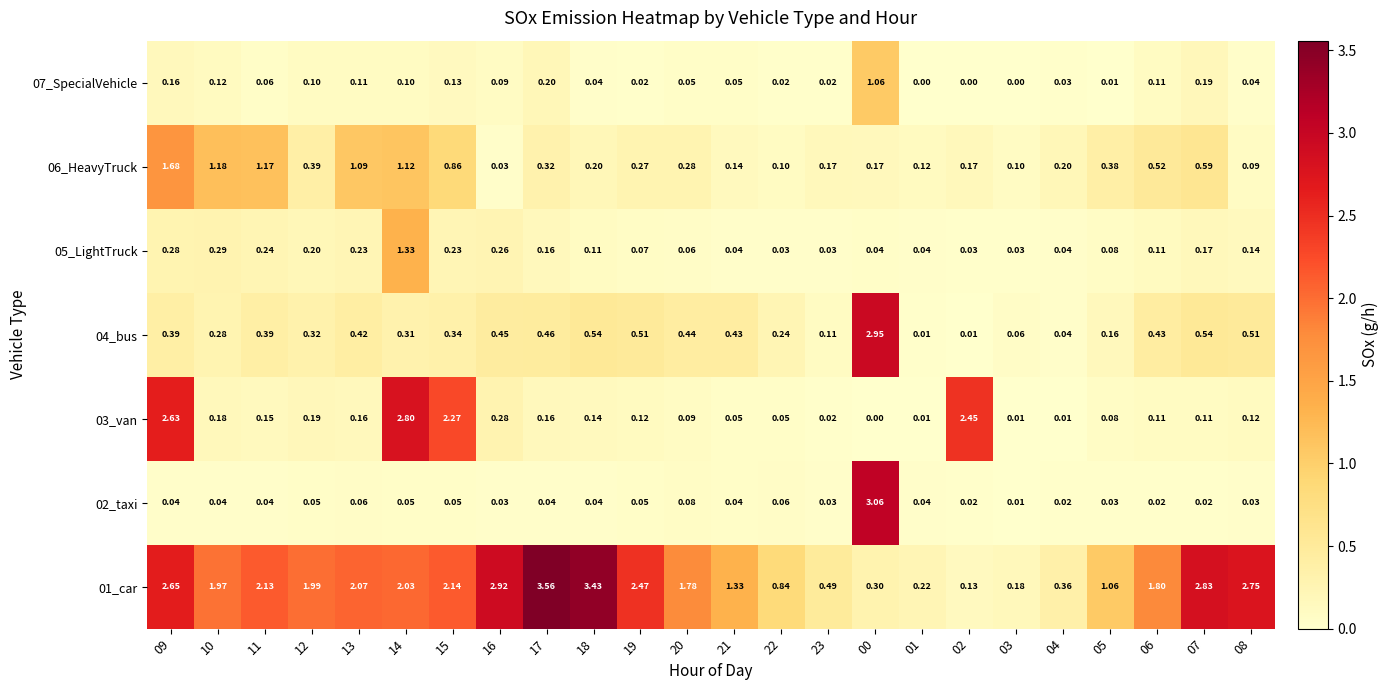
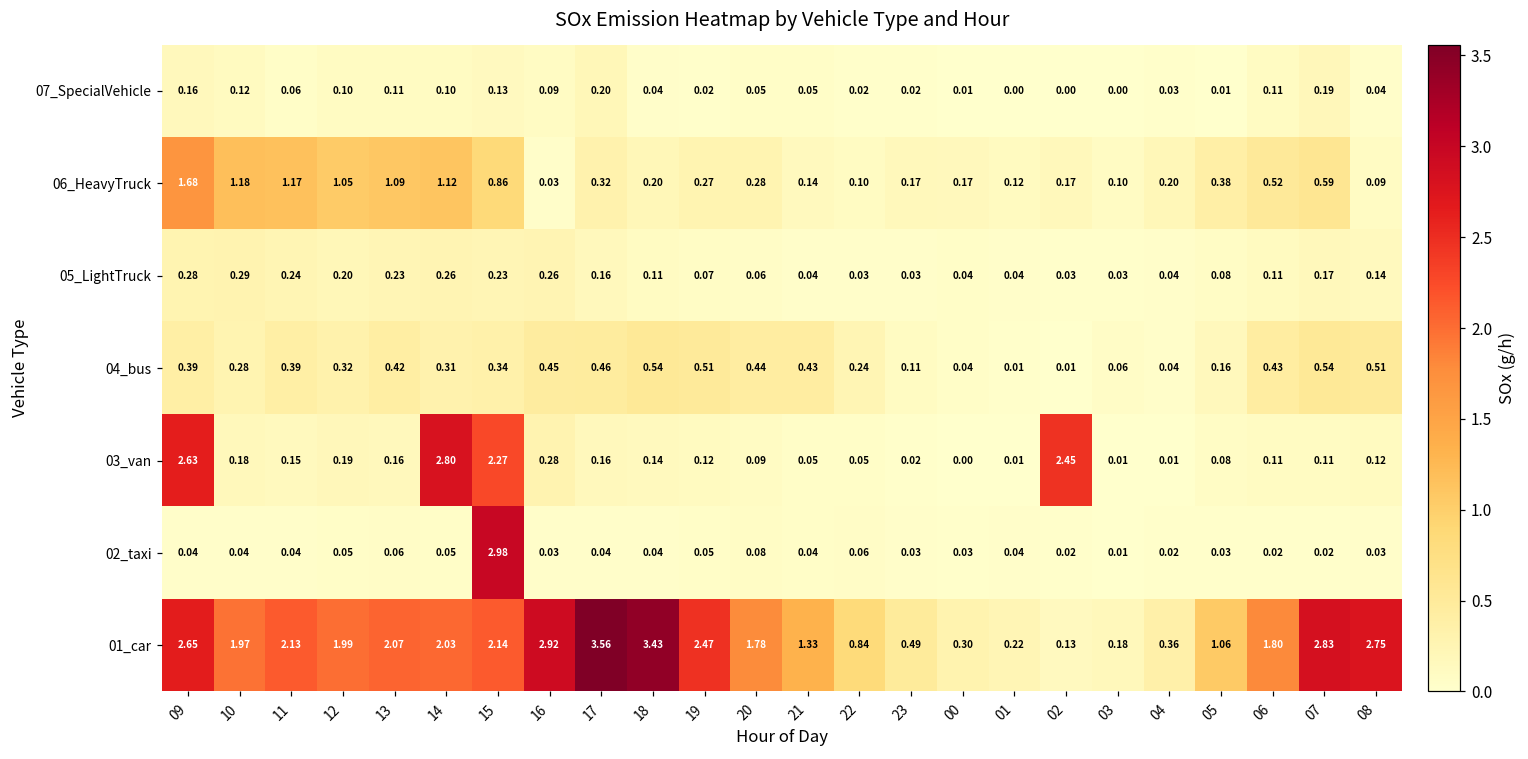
  {
    "07_SpecialVehicle": {
      "09": 0.16,
      "10": 0.12,
      "11": 0.06,
      "12": 0.10,
      "13": 0.11,
      "14": 0.10,
      "15": 0.13,
      "16": 0.09,
      "17": 0.20,
      "18": 0.04,
      "19": 0.02,
      "20": 0.05,
      "21": 0.05,
      "22": 0.02,
      "23": 0.02,
-     "00": 1.06,
+     "00": 0.01,
      "01": 0.00,
      "02": 0.00,
      "03": 0.00,
      "04": 0.03,
      "05": 0.01,
      "06": 0.11,
      "07": 0.19,
      "08": 0.04
    },
    "06_HeavyTruck": {
      "09": 1.68,
      "10": 1.18,
      "11": 1.17,
-     "12": 0.39,
+     "12": 1.05,
      "13": 1.09,
      "14": 1.12,
      "15": 0.86,
      "16": 0.03,
      "17": 0.32,
      "18": 0.20,
      "19": 0.27,
      "20": 0.28,
      "21": 0.14,
      "22": 0.10,
      "23": 0.17,
      "00": 0.17,
      "01": 0.12,
      "02": 0.17,
      "03": 0.10,
      "04": 0.20,
      "05": 0.38,
      "06": 0.52,
      "07": 0.59,
      "08": 0.09
    },
    "05_LightTruck": {
      "09": 0.28,
      "10": 0.29,
      "11": 0.24,
      "12": 0.20,
      "13": 0.23,
-     "14": 1.33,
+     "14": 0.26,
      "15": 0.23,
      "16": 0.26,
      "17": 0.16,
      "18": 0.11,
      "19": 0.07,
      "20": 0.06,
      "21": 0.04,
      "22": 0.03,
      "23": 0.03,
      "00": 0.04,
      "01": 0.04,
      "02": 0.03,
      "03": 0.03,
      "04": 0.04,
      "05": 0.08,
      "06": 0.11,
      "07": 0.17,
      "08": 0.14
    },
    "04_bus": {
      "09": 0.39,
      "10": 0.28,
      "11": 0.39,
      "12": 0.32,
      "13": 0.42,
      "14": 0.31,
      "15": 0.34,
      "16": 0.45,
      "17": 0.46,
      "18": 0.54,
      "19": 0.51,
      "20": 0.44,
      "21": 0.43,
      "22": 0.24,
      "23": 0.11,
-     "00": 2.95,
+     "00": 0.04,
      "01": 0.01,
      "02": 0.01,
      "03": 0.06,
      "04": 0.04,
      "05": 0.16,
      "06": 0.43,
      "07": 0.54,
      "08": 0.51
    },
    "03_van": {
      "09": 2.63,
      "10": 0.18,
      "11": 0.15,
      "12": 0.19,
      "13": 0.16,
      "14": 2.80,
      "15": 2.27,
      "16": 0.28,
      "17": 0.16,
      "18": 0.14,
      "19": 0.12,
      "20": 0.09,
      "21": 0.05,
      "22": 0.05,
      "23": 0.02,
      "00": 0.00,
      "01": 0.01,
      "02": 2.45,
      "03": 0.01,
      "04": 0.01,
      "05": 0.08,
      "06": 0.11,
      "07": 0.11,
      "08": 0.12
    },
    "02_taxi": {
      "09": 0.04,
      "10": 0.04,
      "11": 0.04,
      "12": 0.05,
      "13": 0.06,
      "14": 0.05,
-     "15": 0.05,
+     "15": 2.98,
      "16": 0.03,
      "17": 0.04,
      "18": 0.04,
      "19": 0.05,
      "20": 0.08,
      "21": 0.04,
      "22": 0.06,
      "23": 0.03,
-     "00": 3.06,
+     "00": 0.03,
      "01": 0.04,
      "02": 0.02,
      "03": 0.01,
      "04": 0.02,
      "05": 0.03,
      "06": 0.02,
      "07": 0.02,
      "08": 0.03
    },
    "01_car": {
      "09": 2.65,
      "10": 1.97,
      "11": 2.13,
      "12": 1.99,
      "13": 2.07,
      "14": 2.03,
      "15": 2.14,
      "16": 2.92,
      "17": 3.56,
      "18": 3.43,
      "19": 2.47,
      "20": 1.78,
      "21": 1.33,
      "22": 0.84,
      "23": 0.49,
      "00": 0.30,
      "01": 0.22,
      "02": 0.13,
      "03": 0.18,
      "04": 0.36,
      "05": 1.06,
      "06": 1.80,
      "07": 2.83,
      "08": 2.75
    }
  }
